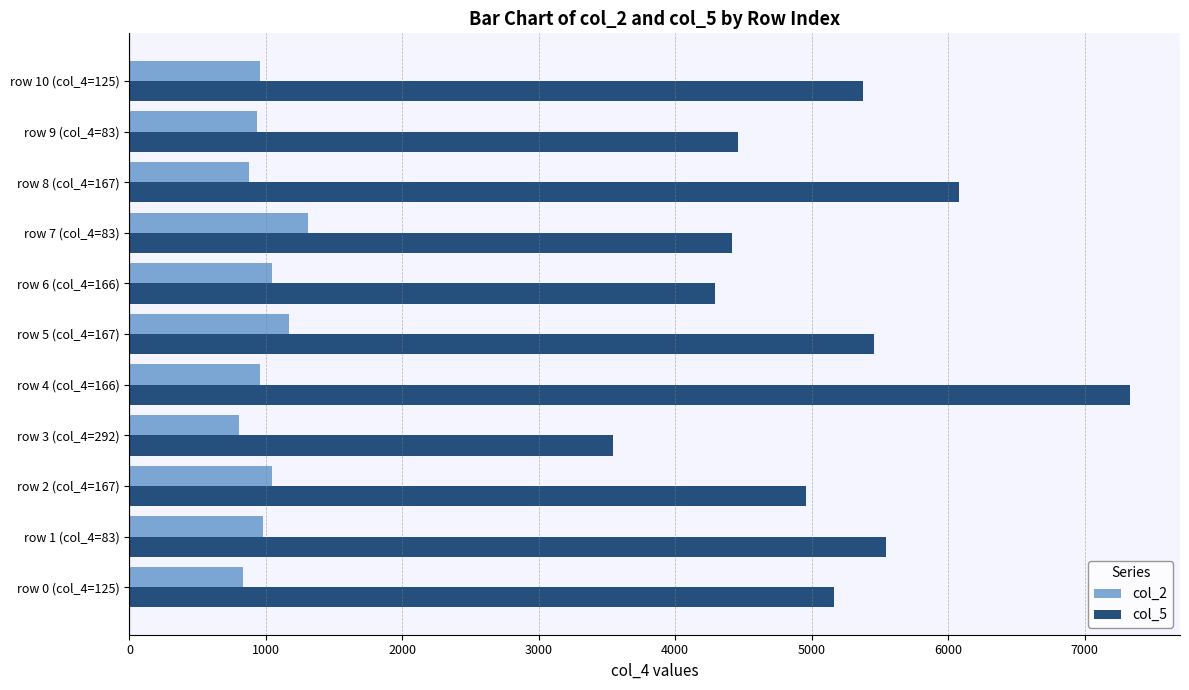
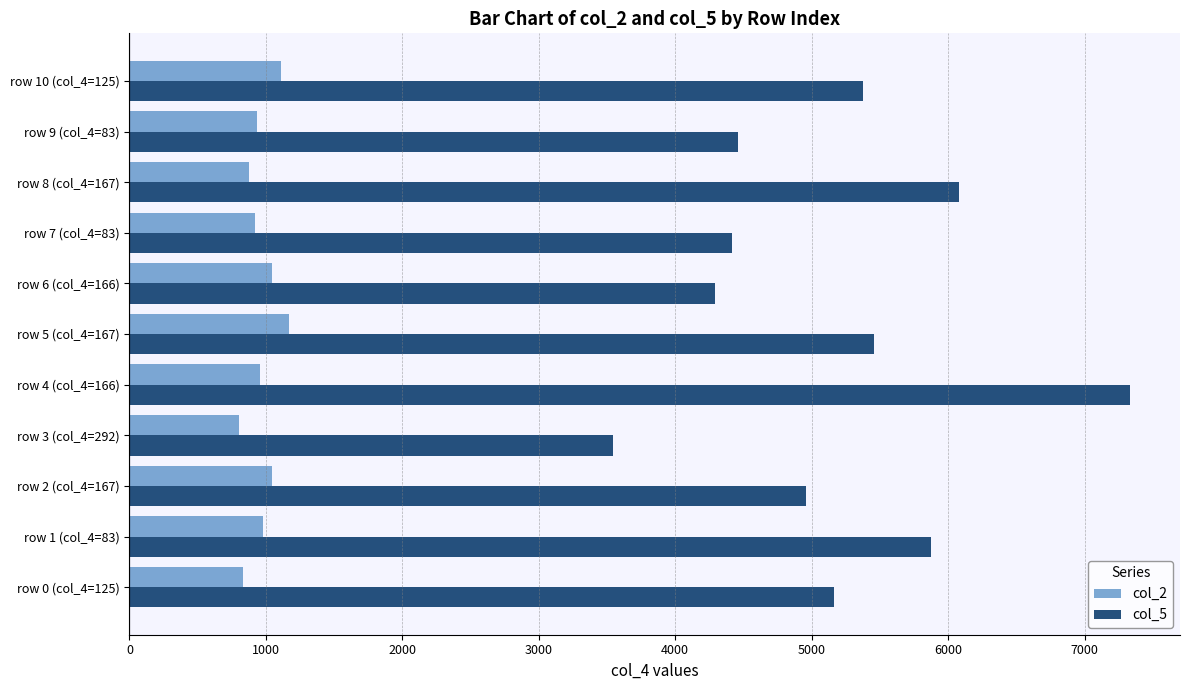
  {
    "col_2": {
-     "row 10 (col_4=125)": 960,
+     "row 10 (col_4=125)": 1110,
      "row 9 (col_4=83)": 940,
      "row 8 (col_4=167)": 880,
-     "row 7 (col_4=83)": 1310,
+     "row 7 (col_4=83)": 920,
      "row 6 (col_4=166)": 1040,
      "row 5 (col_4=167)": 1170,
      "row 4 (col_4=166)": 960,
      "row 3 (col_4=292)": 800,
      "row 2 (col_4=167)": 1040,
      "row 1 (col_4=83)": 980,
      "row 0 (col_4=125)": 830
    },
    "col_5": {
      "row 10 (col_4=125)": 5380,
      "row 9 (col_4=83)": 4460,
      "row 8 (col_4=167)": 6080,
      "row 7 (col_4=83)": 4420,
      "row 6 (col_4=166)": 4290,
      "row 5 (col_4=167)": 5460,
      "row 4 (col_4=166)": 7330,
      "row 3 (col_4=292)": 3540,
      "row 2 (col_4=167)": 4960,
-     "row 1 (col_4=83)": 5540,
+     "row 1 (col_4=83)": 5880,
      "row 0 (col_4=125)": 5170
    }
  }
